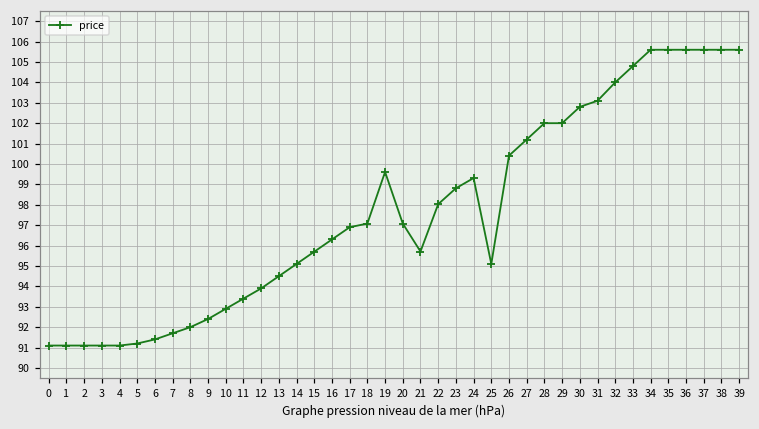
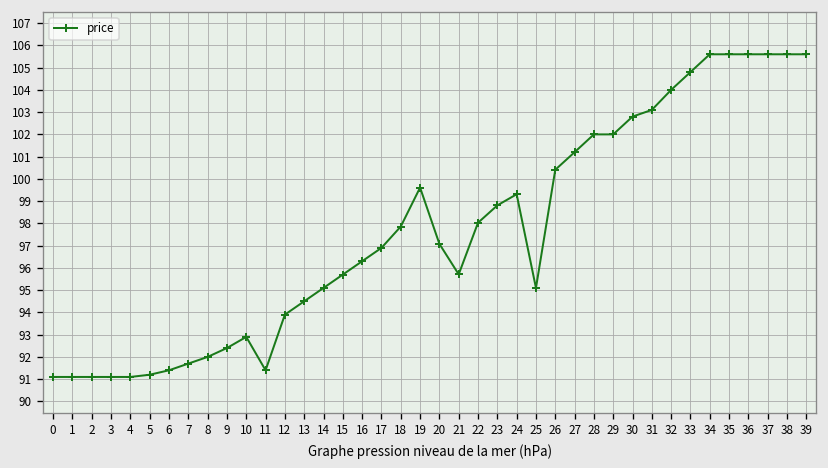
  {
    "0": 91.1,
    "1": 91.1,
    "2": 91.1,
    "3": 91.1,
    "4": 91.1,
    "5": 91.2,
    "6": 91.4,
    "7": 91.7,
    "8": 92.0,
    "9": 92.4,
    "10": 92.9,
-   "11": 93.4,
+   "11": 91.4,
    "12": 93.9,
    "13": 94.5,
    "14": 95.1,
    "15": 95.7,
    "16": 96.3,
    "17": 96.9,
-   "18": 97.1,
+   "18": 97.9,
    "19": 99.6,
    "20": 97.1,
    "21": 95.7,
    "22": 98.0,
    "23": 98.8,
    "24": 99.3,
    "25": 95.1,
    "26": 100.4,
    "27": 101.2,
    "28": 102.0,
    "29": 102.0,
    "30": 102.8,
    "31": 103.1,
    "32": 104.0,
    "33": 104.8,
    "34": 105.6,
    "35": 105.6,
    "36": 105.6,
    "37": 105.6,
    "38": 105.6,
    "39": 105.6
  }
